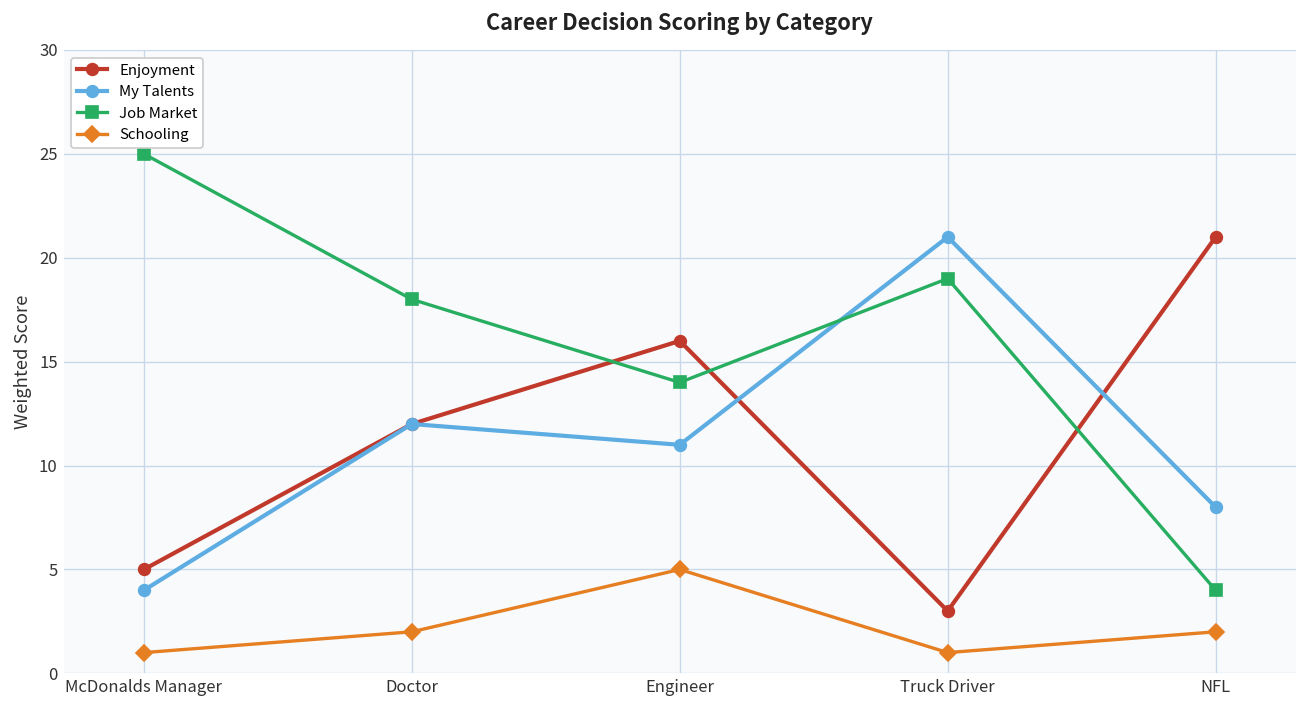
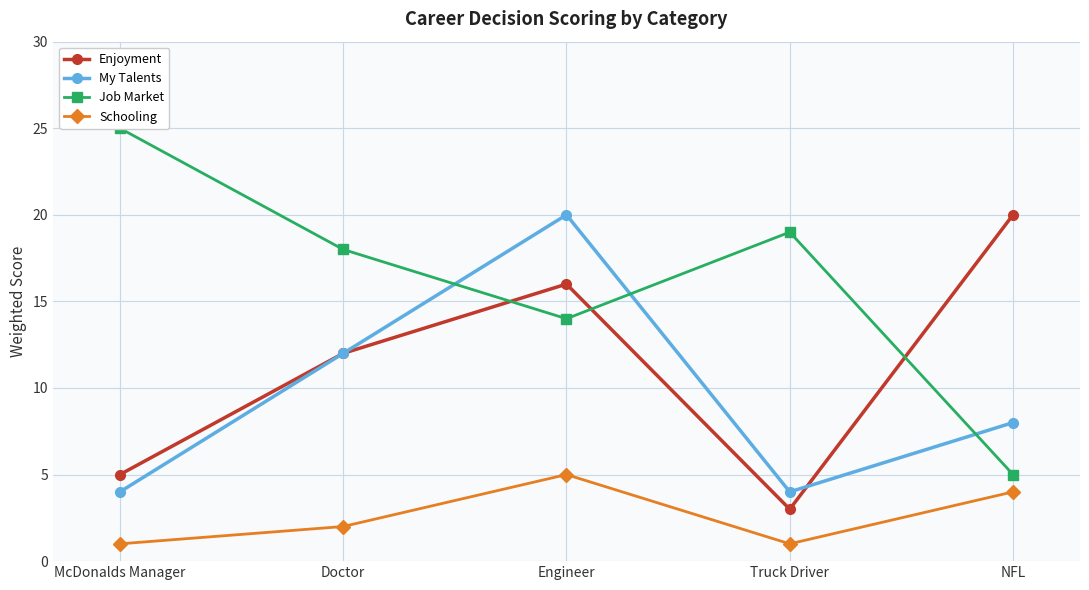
  {
    "Enjoyment": {
      "McDonalds Manager": 5,
      "Engineer": 16,
      "Truck Driver": 3,
-     "NFL": 21
+     "NFL": 20
    },
    "My Talents": {
      "McDonalds Manager": 4,
-     "Engineer": 11,
-     "Truck Driver": 21,
+     "Engineer": 20,
+     "Truck Driver": 4,
      "NFL": 8
    },
    "Job Market": {
      "Doctor": 18,
      "Engineer": 14,
      "Truck Driver": 19,
-     "NFL": 4
+     "NFL": 5
    },
    "Schooling": {
      "McDonalds Manager": 1,
      "Doctor": 2,
      "Engineer": 5,
      "Truck Driver": 1,
-     "NFL": 2
+     "NFL": 4
    }
  }
